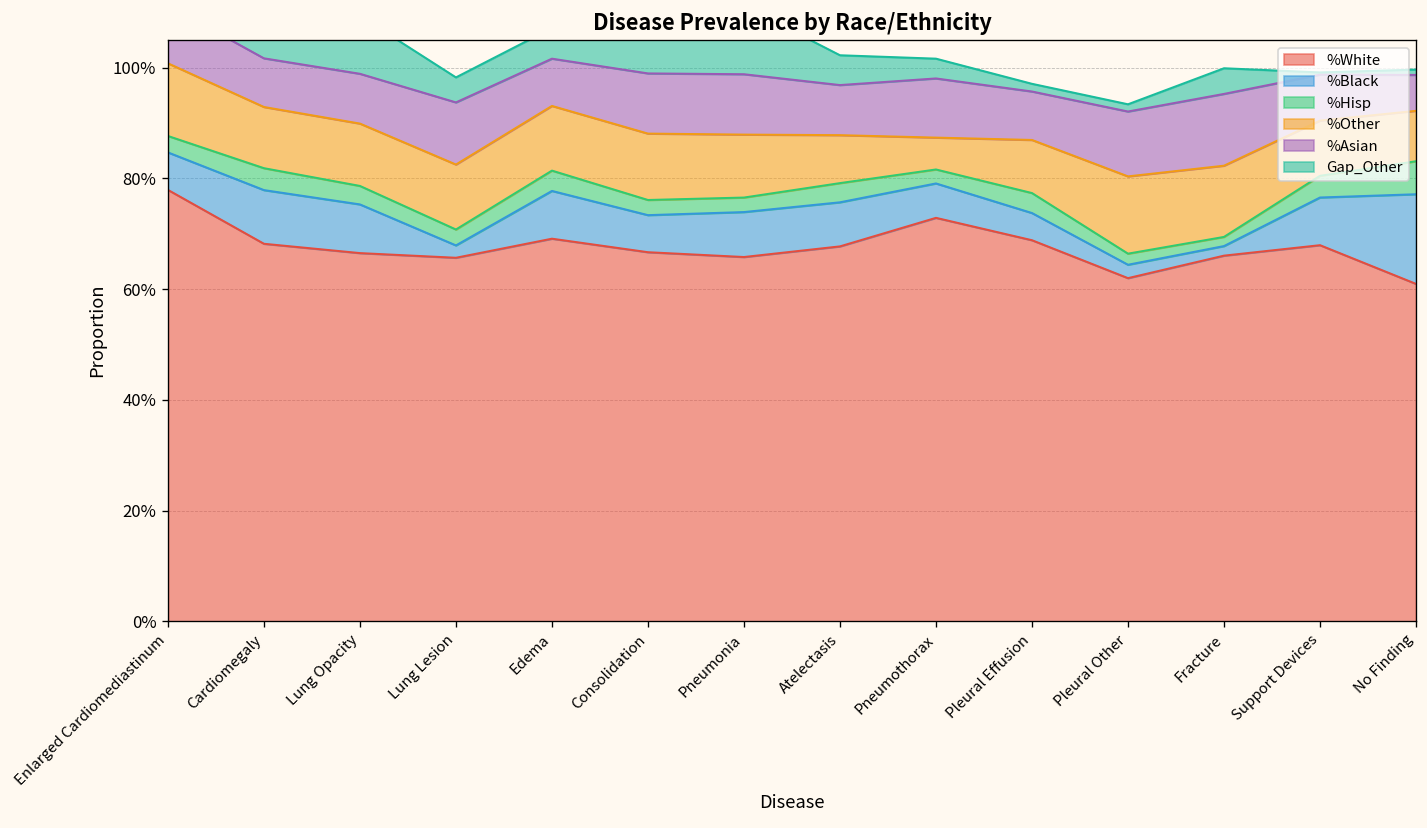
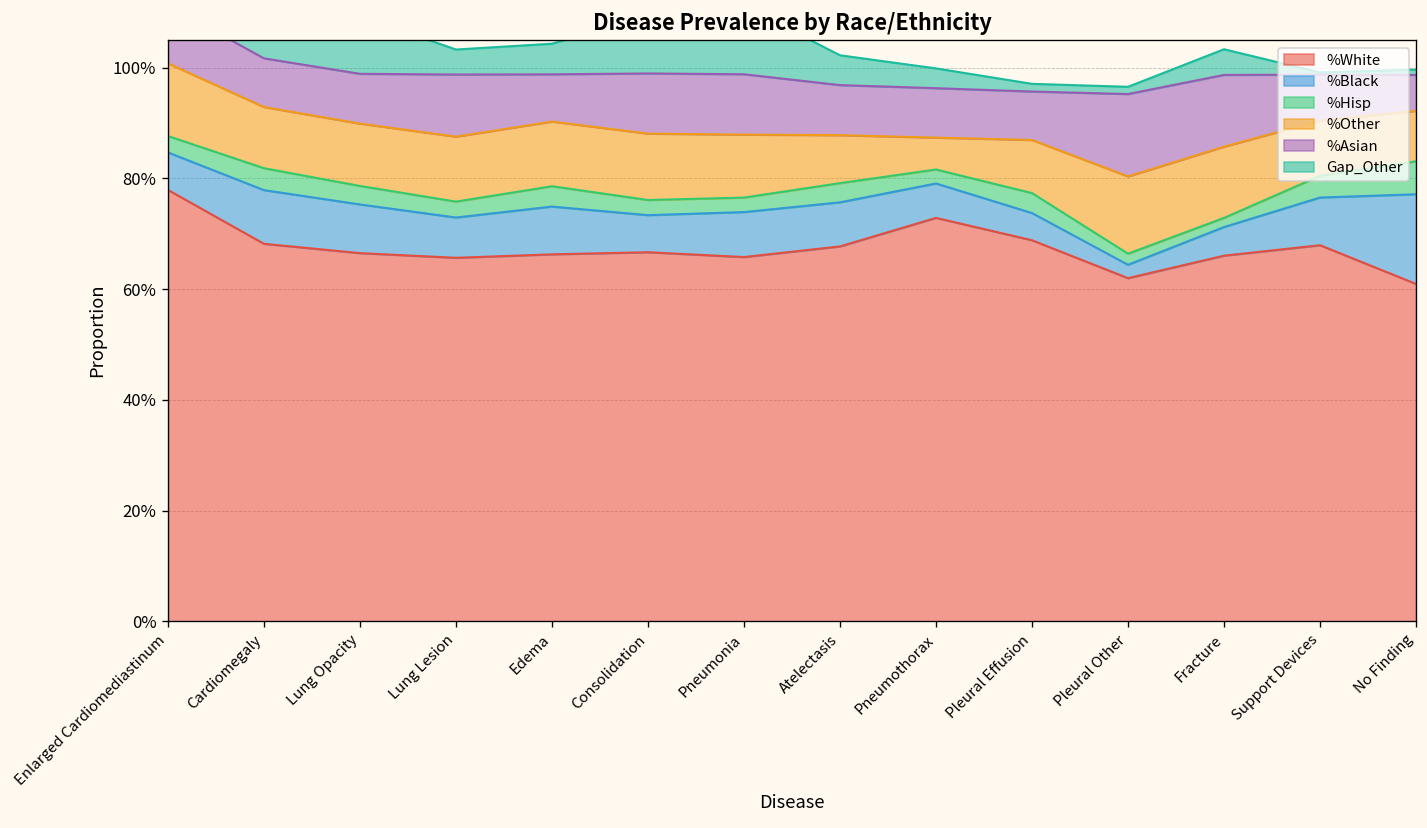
  {
    "%White": {
      "Enlarged Cardiomediastinum": "78%",
      "Cardiomegaly": "68%",
      "Lung Opacity": "67%",
      "Lung Lesion": "66%",
-     "Edema": "69%",
+     "Edema": "66%",
      "Consolidation": "67%",
      "Pneumonia": "66%",
      "Atelectasis": "68%",
      "Pneumothorax": "73%",
      "Pleural Effusion": "69%",
      "Pleural Other": "62%",
      "Fracture": "66%",
      "Support Devices": "68%",
      "No Finding": "61%"
    },
    "%Black": {
      "Enlarged Cardiomediastinum": "7%",
      "Cardiomegaly": "10%",
      "Lung Opacity": "9%",
-     "Lung Lesion": "2%",
+     "Lung Lesion": "7%",
      "Edema": "9%",
      "Consolidation": "7%",
      "Pneumonia": "8%",
      "Atelectasis": "8%",
      "Pneumothorax": "6%",
      "Pleural Effusion": "5%",
      "Pleural Other": "2%",
-     "Fracture": "2%",
+     "Fracture": "5%",
      "Support Devices": "9%",
      "No Finding": "16%"
    },
    "%Other": {
      "Enlarged Cardiomediastinum": "13%",
      "Cardiomegaly": "11%",
      "Lung Opacity": "11%",
      "Lung Lesion": "12%",
      "Edema": "12%",
      "Consolidation": "12%",
      "Pneumonia": "11%",
      "Atelectasis": "9%",
      "Pneumothorax": "6%",
      "Pleural Effusion": "10%",
      "Pleural Other": "14%",
      "Fracture": "13%",
      "No Finding": "9%"
    },
    "%Asian": {
      "Cardiomegaly": "9%",
      "Lung Opacity": "9%",
      "Lung Lesion": "11%",
      "Edema": "9%",
      "Consolidation": "11%",
      "Pneumonia": "11%",
      "Atelectasis": "9%",
-     "Pneumothorax": "11%",
+     "Pneumothorax": "9%",
      "Pleural Effusion": "9%",
-     "Pleural Other": "12%",
+     "Pleural Other": "15%",
      "Fracture": "13%",
      "No Finding": "6%"
    }
  }
